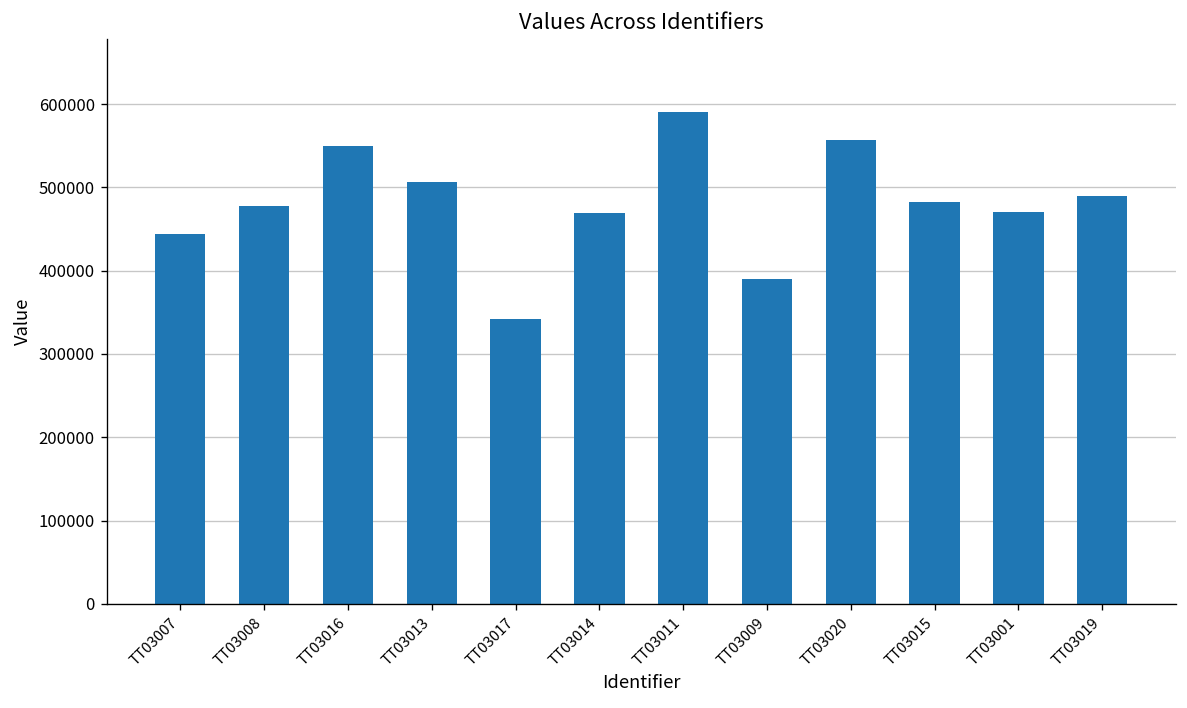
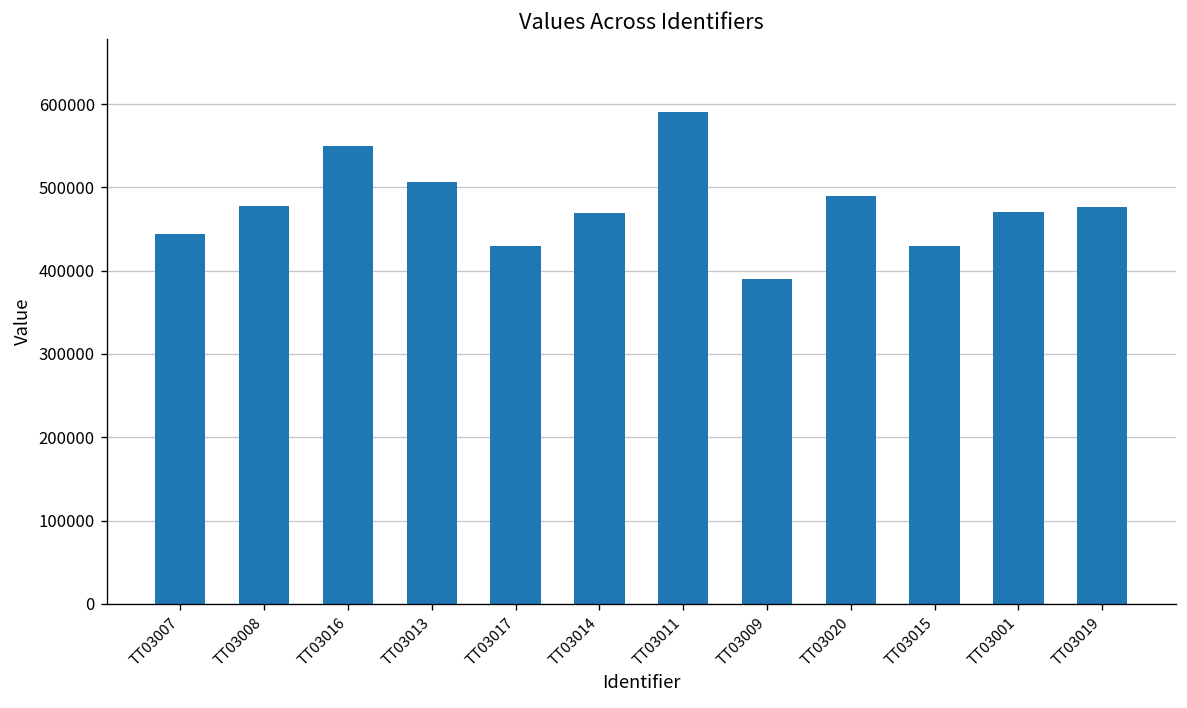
  {
    "TT03007": 440000,
    "TT03008": 480000,
    "TT03016": 550000,
    "TT03013": 510000,
-   "TT03017": 340000,
+   "TT03017": 430000,
    "TT03014": 470000,
    "TT03011": 590000,
    "TT03009": 390000,
-   "TT03020": 560000,
-   "TT03015": 480000,
+   "TT03020": 490000,
+   "TT03015": 430000,
    "TT03001": 470000,
-   "TT03019": 490000
+   "TT03019": 480000
  }
